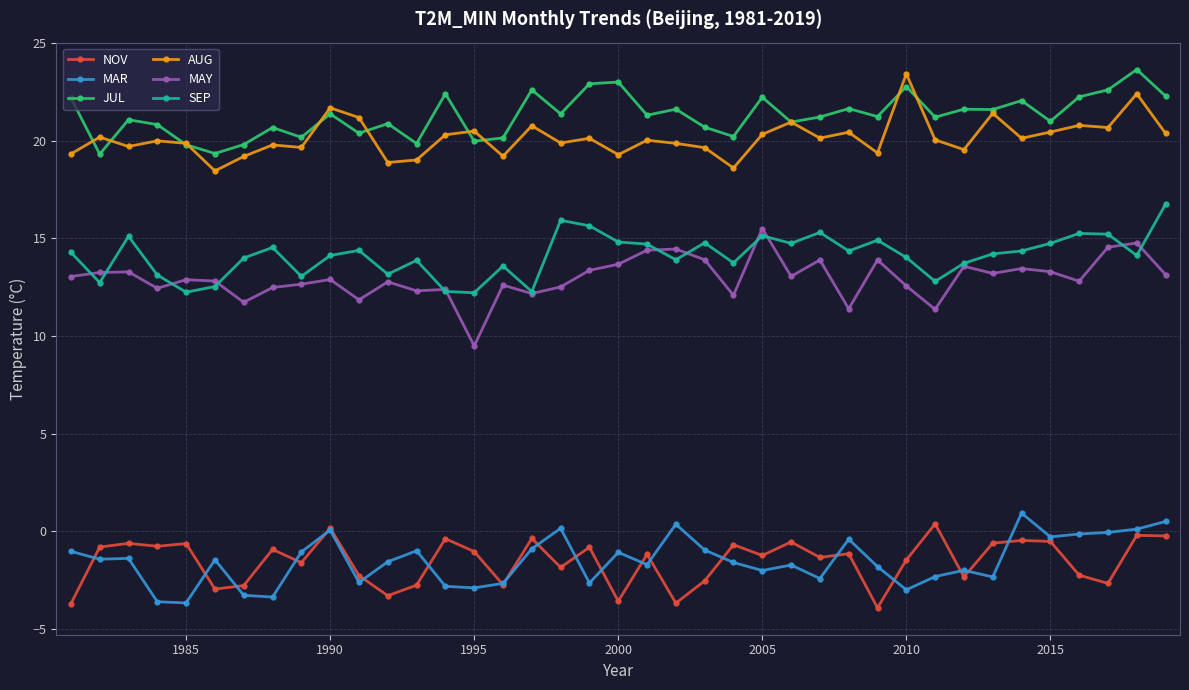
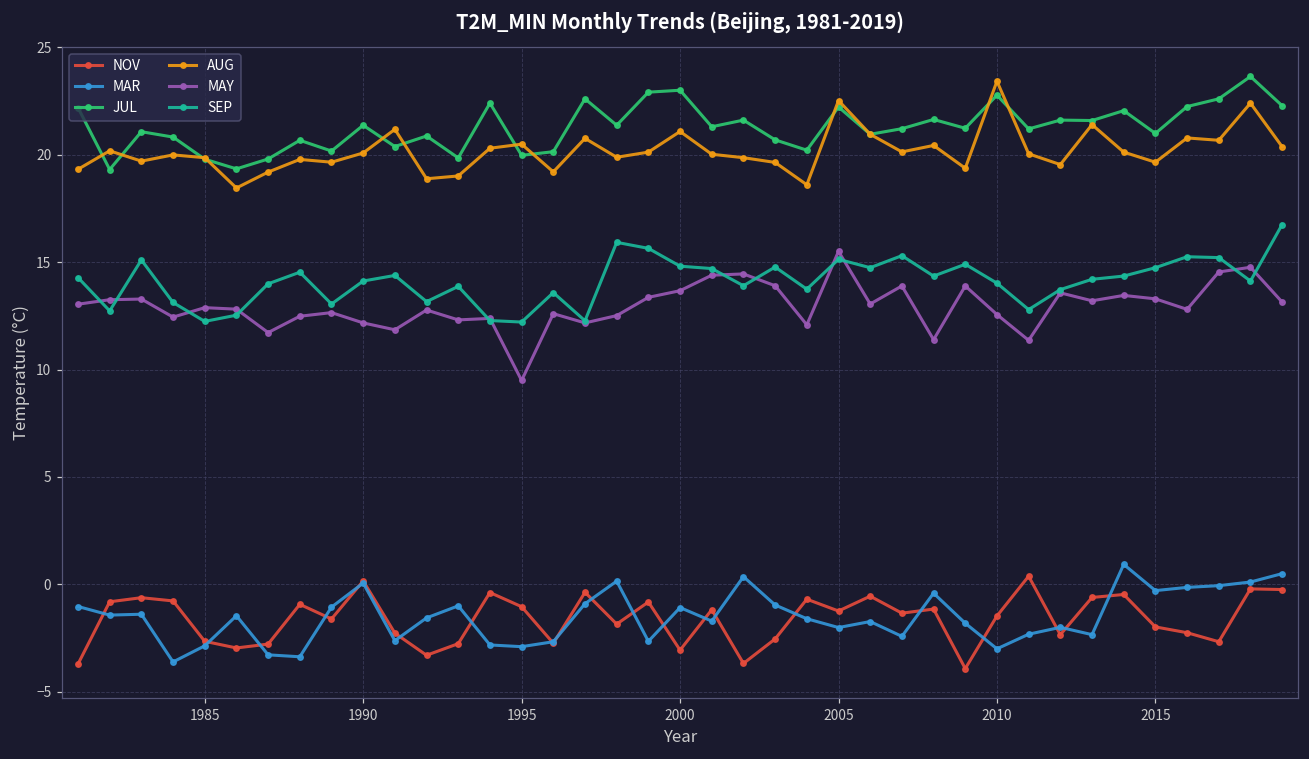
  {
    "NOV": {
-     "1985": -0.6,
+     "1985": -2.7,
      "1995": -1.0,
-     "2000": -3.6,
+     "2000": -3.1,
      "2005": -1.2,
      "2010": -1.5,
-     "2015": -0.5
+     "2015": -2.0
    },
    "MAR": {
-     "1985": -3.7,
+     "1985": -2.9,
      "1995": -2.9,
      "2000": -1.1,
      "2005": -2.0,
      "2010": -3.0,
      "2015": -0.3
    },
    "AUG": {
-     "1990": 21.7,
+     "1990": 20.1,
      "1995": 20.5,
-     "2000": 19.3,
-     "2005": 20.3,
+     "2000": 21.1,
+     "2005": 22.5,
      "2010": 23.4,
-     "2015": 20.4
+     "2015": 19.7
    },
    "MAY": {
      "1985": 12.9,
-     "1990": 12.9,
+     "1990": 12.2,
      "1995": 9.5,
      "2000": 13.7,
      "2005": 15.5,
      "2010": 12.6,
      "2015": 13.3
    }
  }
